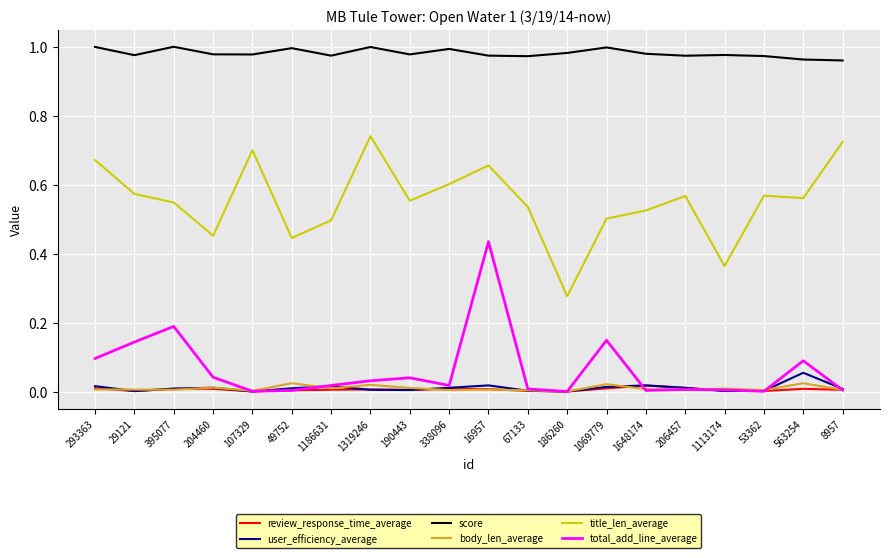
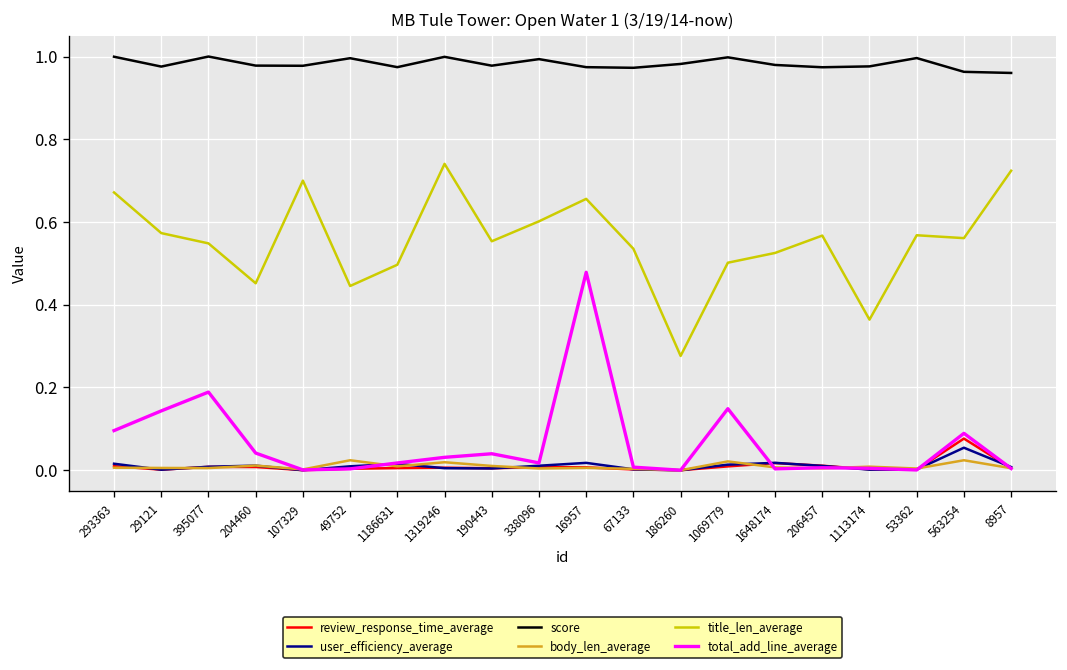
  {
    "review_response_time_average": {
-     "563254": 0.01
+     "563254": 0.08
    },
    "user_efficiency_average": {
      "16957": 0.02,
      "563254": 0.05
    },
    "score": {
      "293363": 1.00,
      "29121": 0.98,
      "395077": 1.00,
      "204460": 0.98,
      "107329": 0.98,
      "49752": 1.00,
      "1186631": 0.97,
      "1319246": 1.00,
      "190443": 0.98,
      "338096": 0.99,
      "16957": 0.97,
      "67133": 0.97,
      "186260": 0.98,
      "1069779": 1.00,
      "1648174": 0.98,
      "206457": 0.97,
      "1113174": 0.98,
-     "53362": 0.97,
+     "53362": 1.00,
      "563254": 0.96,
      "8957": 0.96
    },
    "total_add_line_average": {
      "293363": 0.10,
      "29121": 0.14,
      "395077": 0.19,
      "204460": 0.04,
      "1319246": 0.03,
      "190443": 0.04,
-     "16957": 0.43,
+     "16957": 0.48,
      "1069779": 0.15,
      "563254": 0.09
    }
  }
